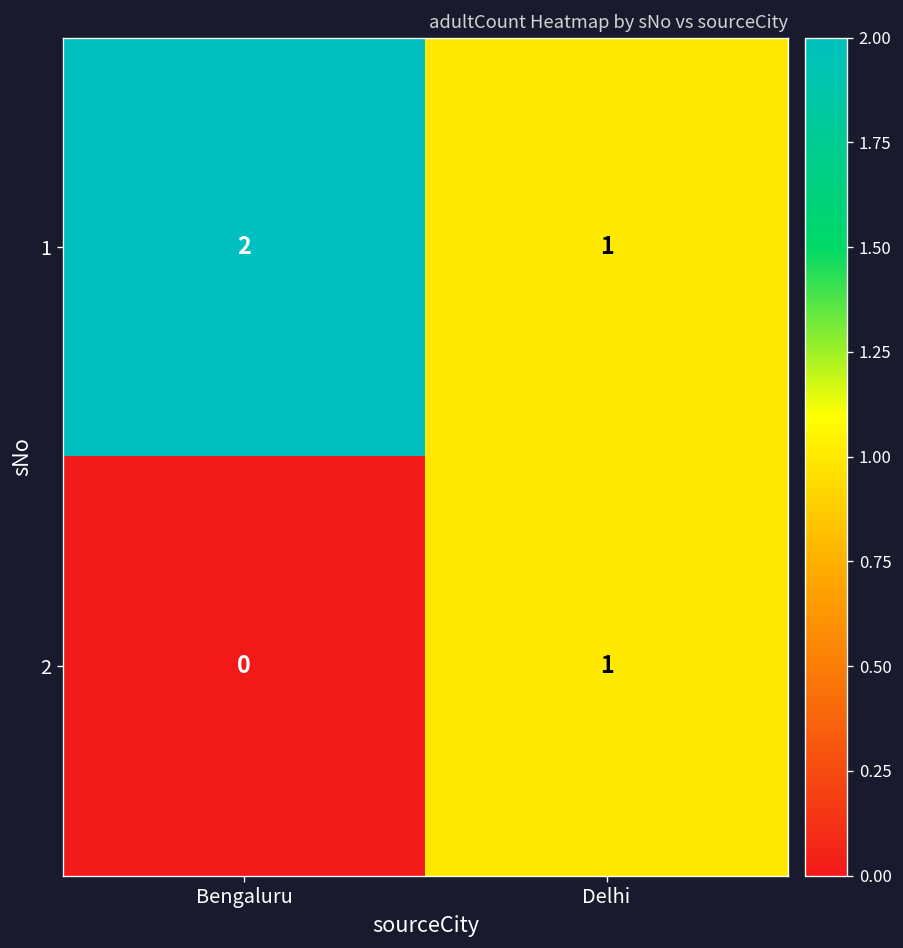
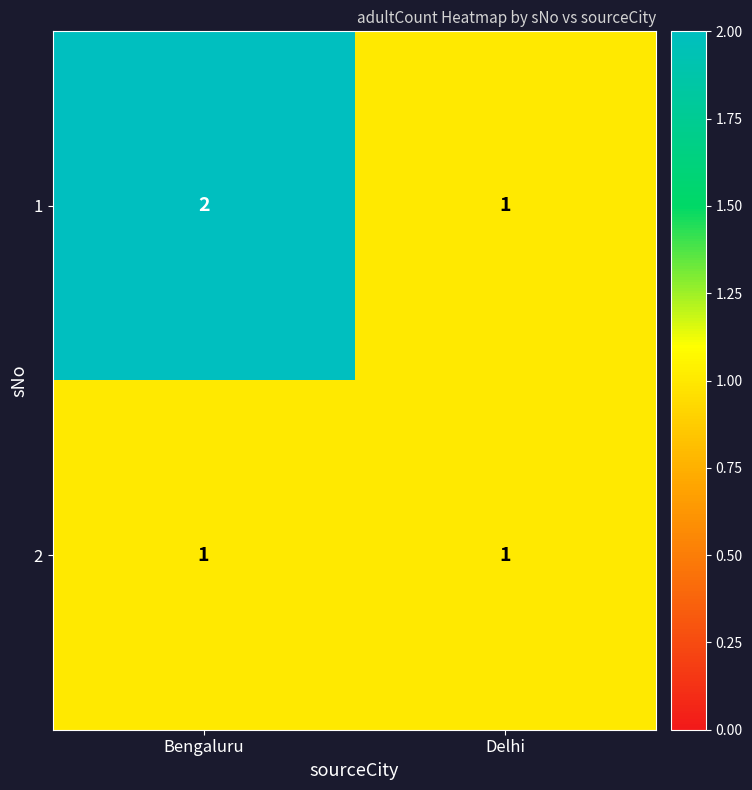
  {
    "1": {
      "Bengaluru": 2,
      "Delhi": 1
    },
    "2": {
-     "Bengaluru": 0,
+     "Bengaluru": 1,
      "Delhi": 1
    }
  }
